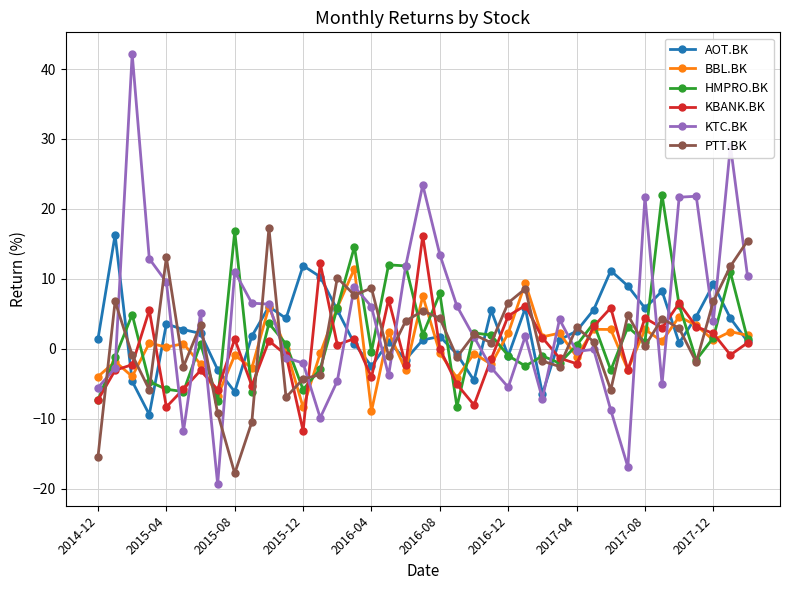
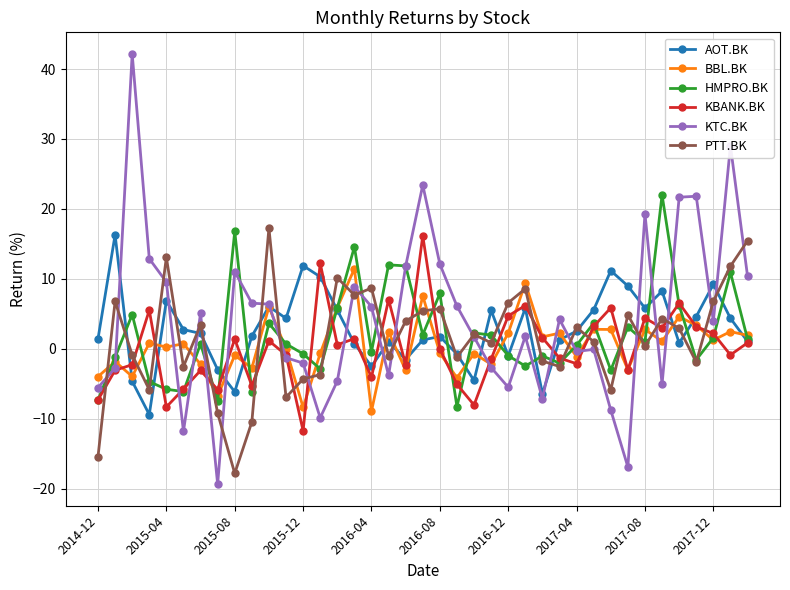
  {
    "AOT.BK": {
      "2014-12": 1,
-     "2015-04": 4,
+     "2015-04": 7,
      "2015-08": -6,
      "2015-12": 12,
      "2016-04": -2,
      "2016-08": 2,
      "2017-04": 3,
      "2017-08": 6,
      "2017-12": 9
    },
    "BBL.BK": {
      "2014-12": -4,
      "2015-04": 0,
      "2015-08": -1,
      "2015-12": -8,
      "2016-04": -9,
      "2016-08": -1,
      "2016-12": 2,
      "2017-04": -1,
      "2017-08": 3
    },
    "HMPRO.BK": {
      "2015-04": -6,
      "2015-08": 17,
-     "2015-12": -6,
+     "2015-12": -1,
      "2016-04": 0,
      "2016-08": 8,
      "2017-04": 1,
      "2017-08": 1
    },
    "KBANK.BK": {
      "2015-04": -8,
      "2015-08": 1,
      "2015-12": -12,
      "2016-04": -4,
      "2016-08": 0,
      "2016-12": 5,
      "2017-04": -2,
      "2017-08": 4,
      "2017-12": 2
    },
    "KTC.BK": {
      "2014-12": -6,
      "2015-04": 10,
      "2015-08": 11,
      "2015-12": -2,
      "2016-04": 6,
-     "2016-08": 13,
+     "2016-08": 12,
      "2016-12": -5,
      "2017-04": 0,
-     "2017-08": 22,
+     "2017-08": 19,
      "2017-12": 4
    },
    "PTT.BK": {
      "2014-12": -15,
      "2015-04": 13,
      "2015-08": -18,
      "2015-12": -4,
      "2016-04": 9,
-     "2016-08": 4,
+     "2016-08": 6,
      "2016-12": 7,
      "2017-04": 3,
      "2017-08": 0,
      "2017-12": 7
    }
  }
